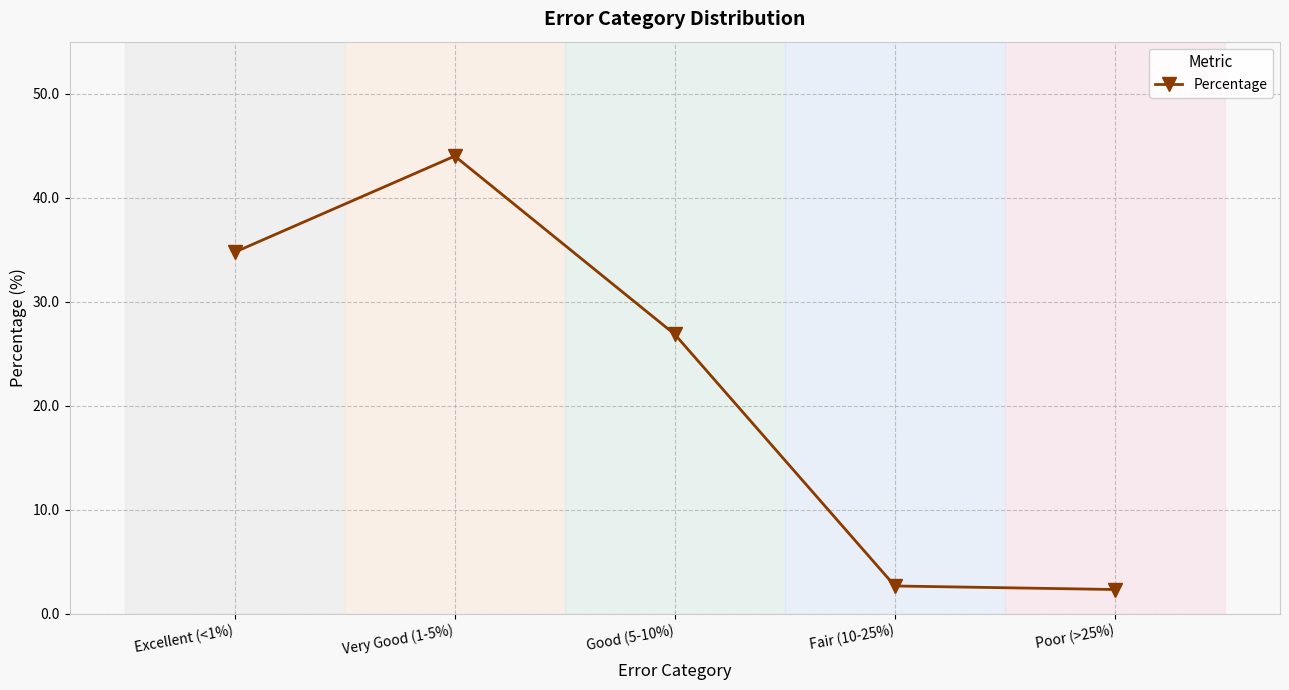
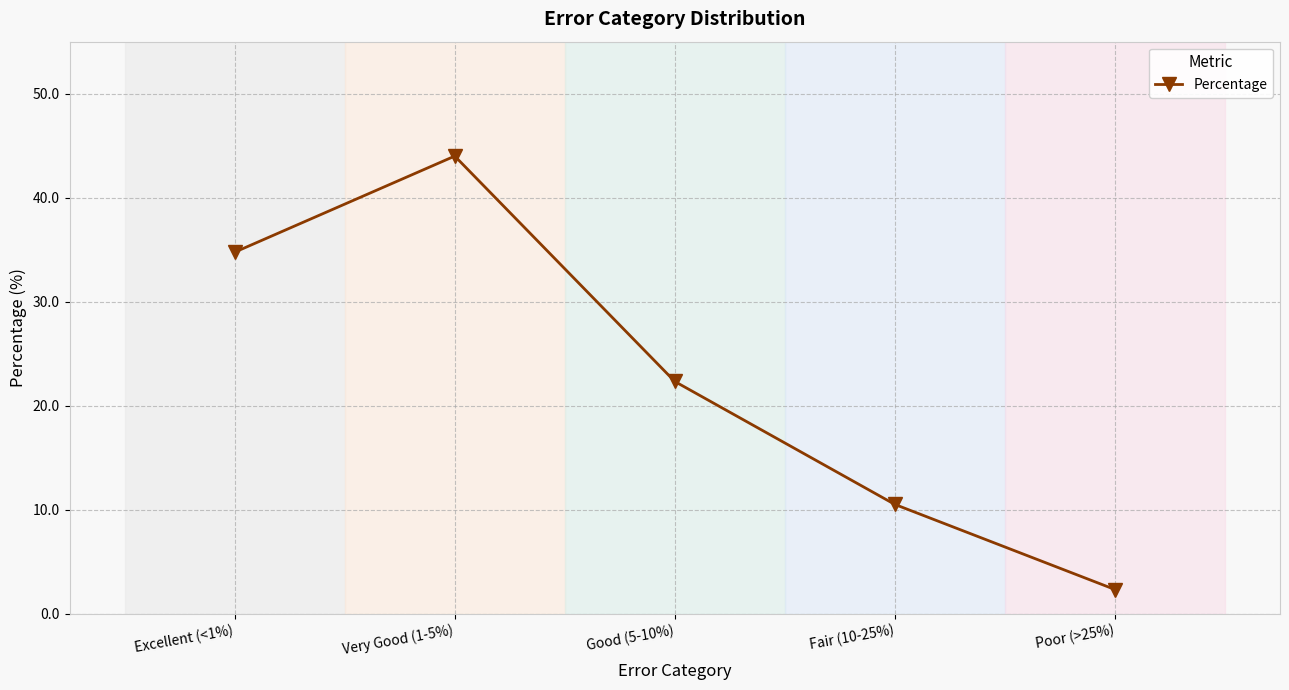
  {
    "Excellent (<1%)": 34.8,
    "Very Good (1-5%)": 44.0,
-   "Good (5-10%)": 26.9,
-   "Fair (10-25%)": 2.7,
+   "Good (5-10%)": 22.3,
+   "Fair (10-25%)": 10.5,
    "Poor (>25%)": 2.3
  }
